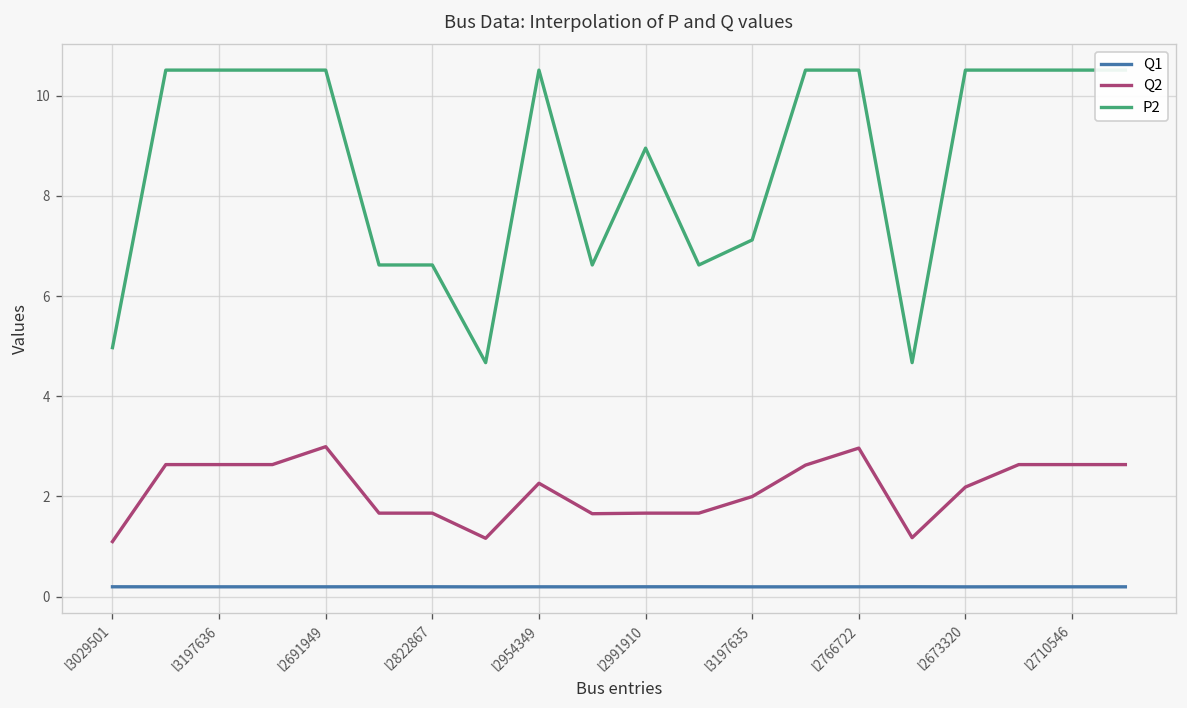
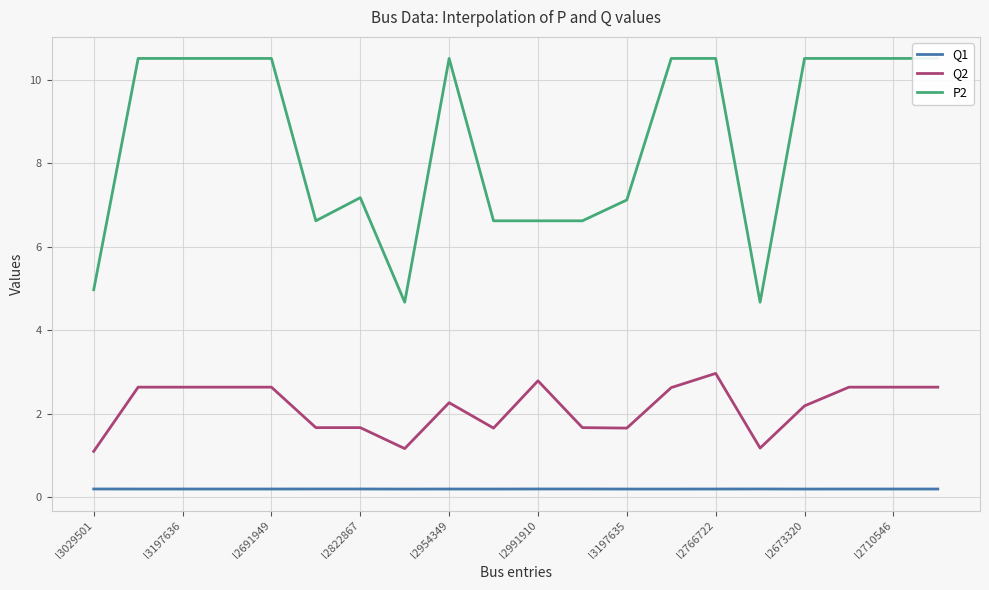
  {
    "Q1": {
      "l3029501": 0.2,
      "l3197636": 0.2,
      "l2691949": 0.2,
      "l2822867": 0.2,
      "l2954349": 0.2,
      "l2991910": 0.2,
      "l3197635": 0.2,
      "l2766722": 0.2,
      "l2673320": 0.2,
      "l2710546": 0.2
    },
    "Q2": {
      "l3029501": 1.1,
      "l3197636": 2.6,
-     "l2691949": 3.0,
+     "l2691949": 2.6,
      "l2822867": 1.7,
      "l2954349": 2.3,
-     "l2991910": 1.7,
-     "l3197635": 2.0,
+     "l2991910": 2.8,
+     "l3197635": 1.7,
      "l2766722": 3.0,
      "l2673320": 2.2,
      "l2710546": 2.6
    },
    "P2": {
      "l3029501": 5.0,
      "l3197636": 10.5,
      "l2691949": 10.5,
-     "l2822867": 6.6,
+     "l2822867": 7.2,
      "l2954349": 10.5,
-     "l2991910": 9.0,
+     "l2991910": 6.6,
      "l3197635": 7.1,
      "l2766722": 10.5,
      "l2673320": 10.5,
      "l2710546": 10.5
    }
  }
